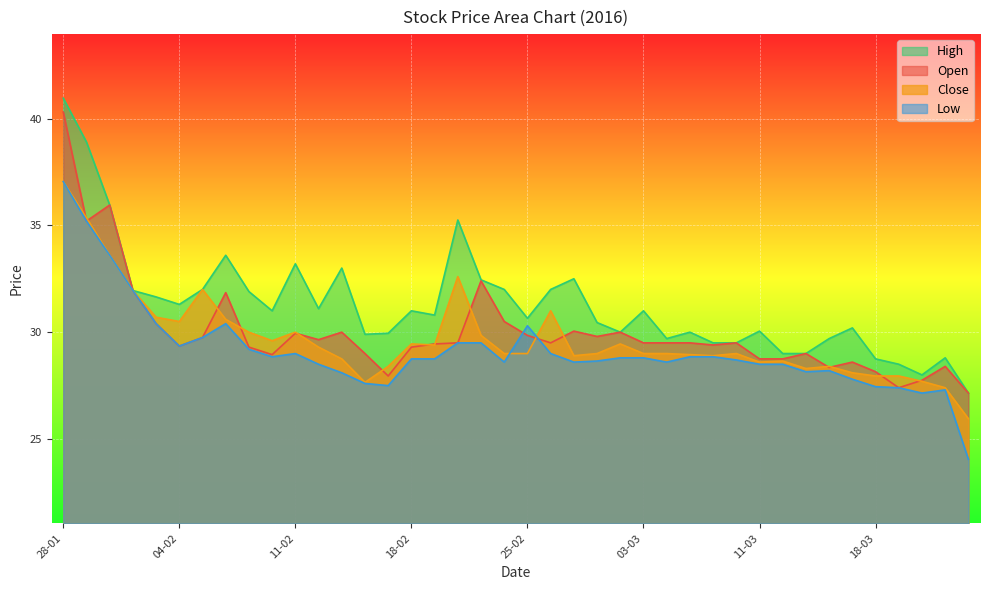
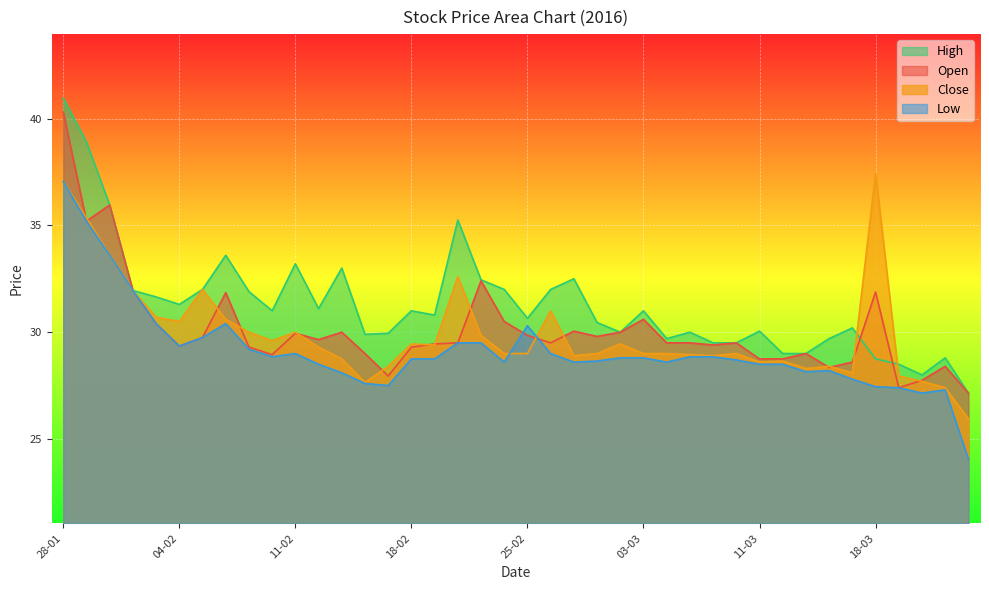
  {
    "High": {
      "28-01": 41.0,
      "04-02": 31.3,
      "11-02": 33.2,
      "18-02": 31.0,
      "25-02": 30.7,
      "03-03": 31.0,
      "11-03": 30.1,
      "18-03": 28.8
    },
    "Open": {
      "28-01": 40.3,
      "18-02": 29.3,
      "25-02": 29.9,
-     "03-03": 29.5,
+     "03-03": 30.6,
      "11-03": 28.8,
-     "18-03": 28.2
+     "18-03": 31.9
    },
    "Close": {
      "04-02": 30.5,
      "18-02": 29.5,
      "25-02": 29.0,
      "03-03": 29.0,
-     "18-03": 28.0
+     "18-03": 37.4
    },
    "Low": {
      "11-02": 29.0,
      "18-02": 28.8,
      "25-02": 30.3,
      "03-03": 28.8,
      "18-03": 27.5
    }
  }
